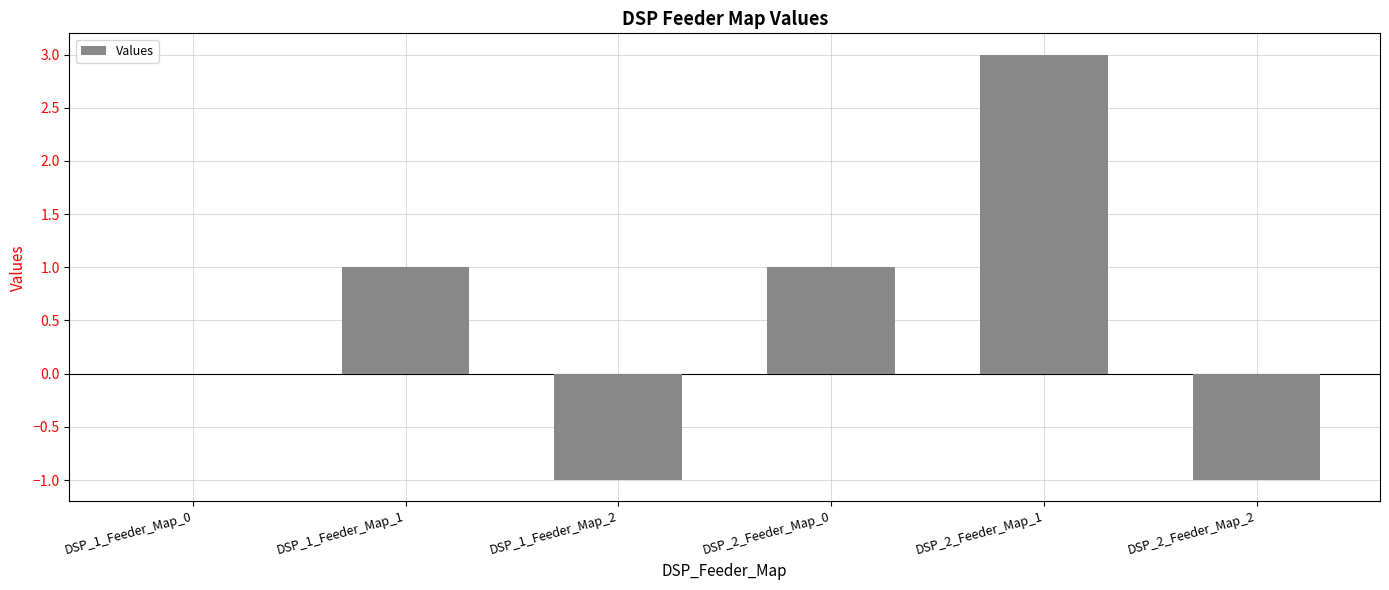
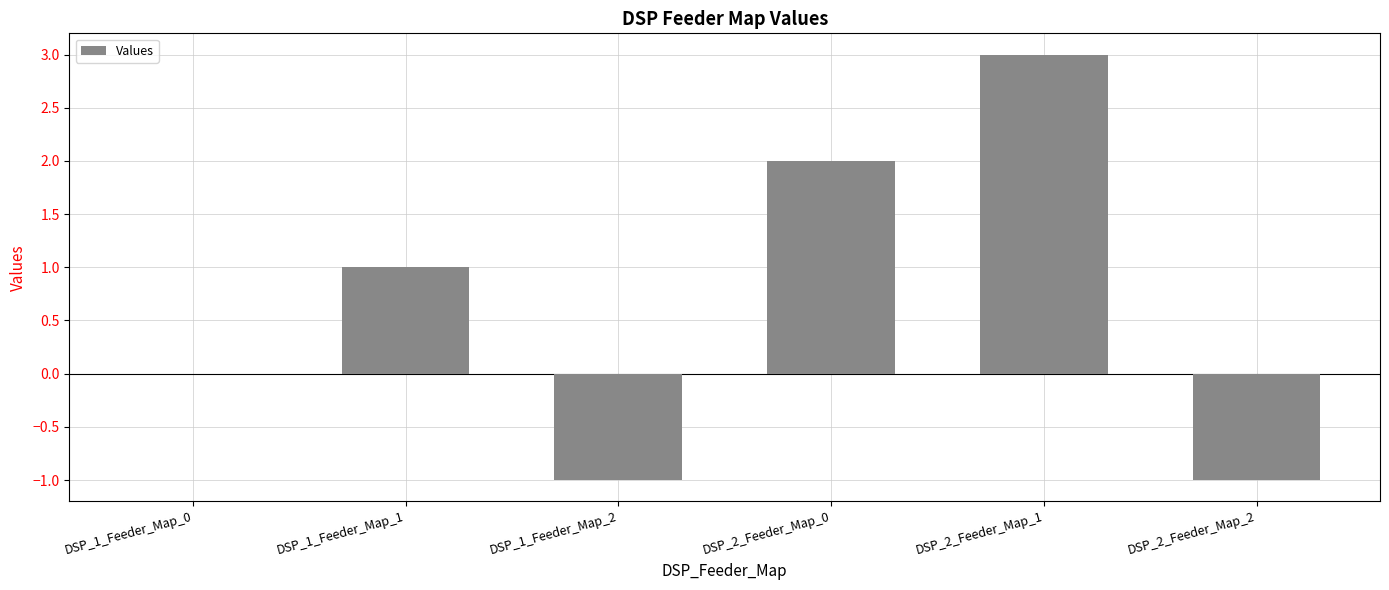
  {
    "DSP_1_Feeder_Map_0": 0,
    "DSP_1_Feeder_Map_1": 1,
    "DSP_1_Feeder_Map_2": -1,
-   "DSP_2_Feeder_Map_0": 1,
+   "DSP_2_Feeder_Map_0": 2,
    "DSP_2_Feeder_Map_1": 3,
    "DSP_2_Feeder_Map_2": -1
  }
